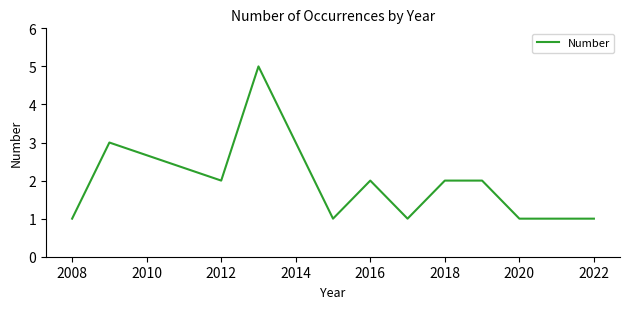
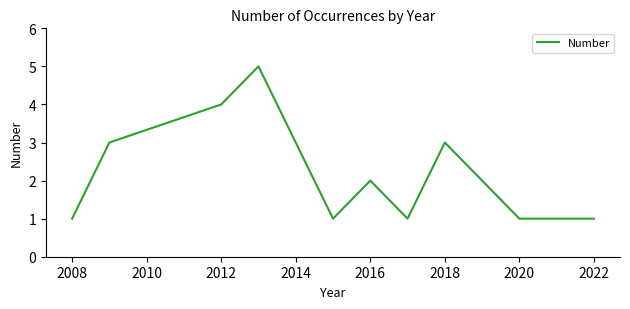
  {
    "2008": 1,
-   "2012": 2,
+   "2012": 4,
    "2016": 2,
-   "2018": 2,
+   "2018": 3,
    "2020": 1,
    "2022": 1
  }
